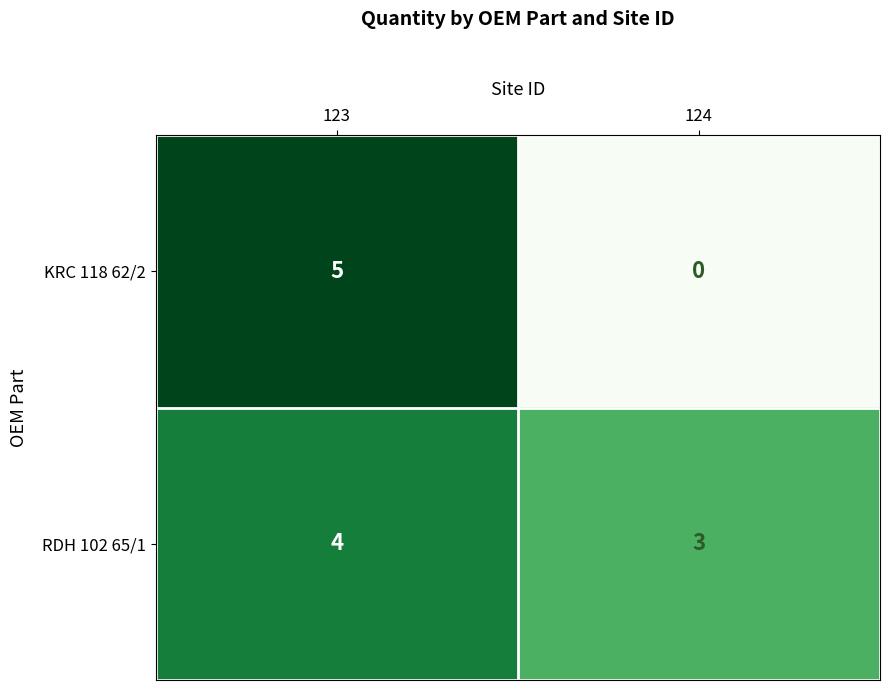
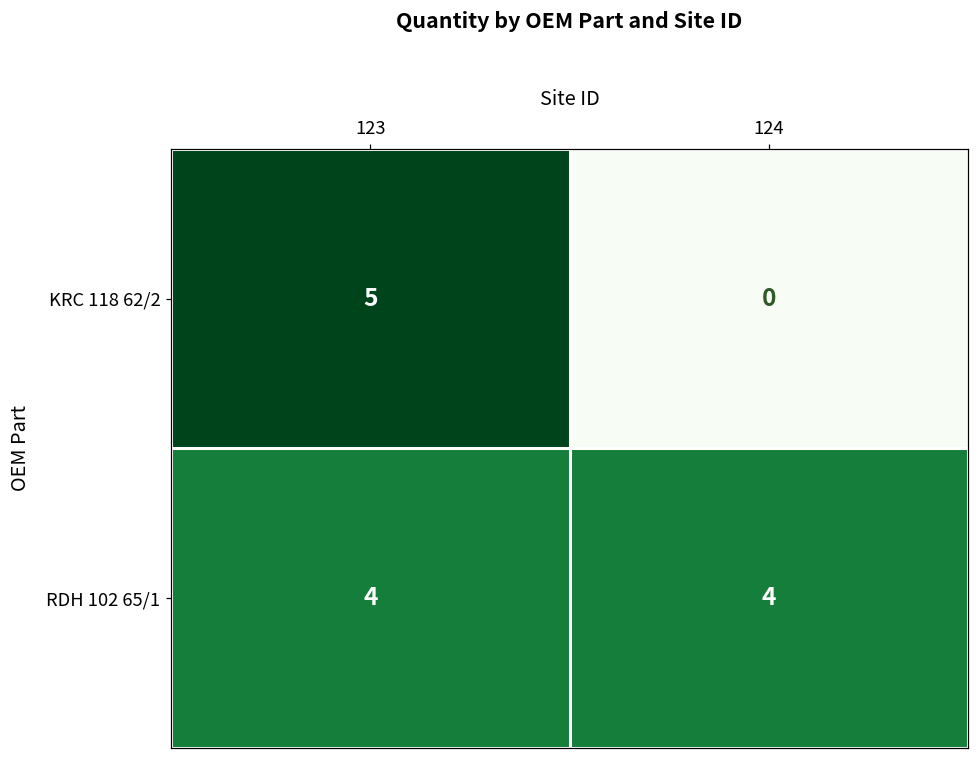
  {
    "KRC 118 62/2": {
      "123": 5,
      "124": 0
    },
    "RDH 102 65/1": {
      "123": 4,
-     "124": 3
+     "124": 4
    }
  }
